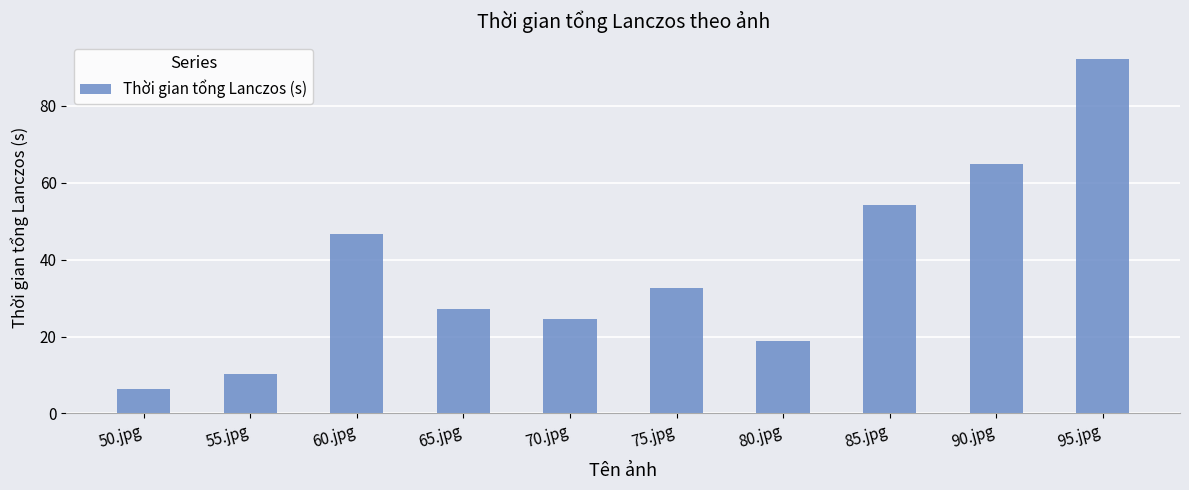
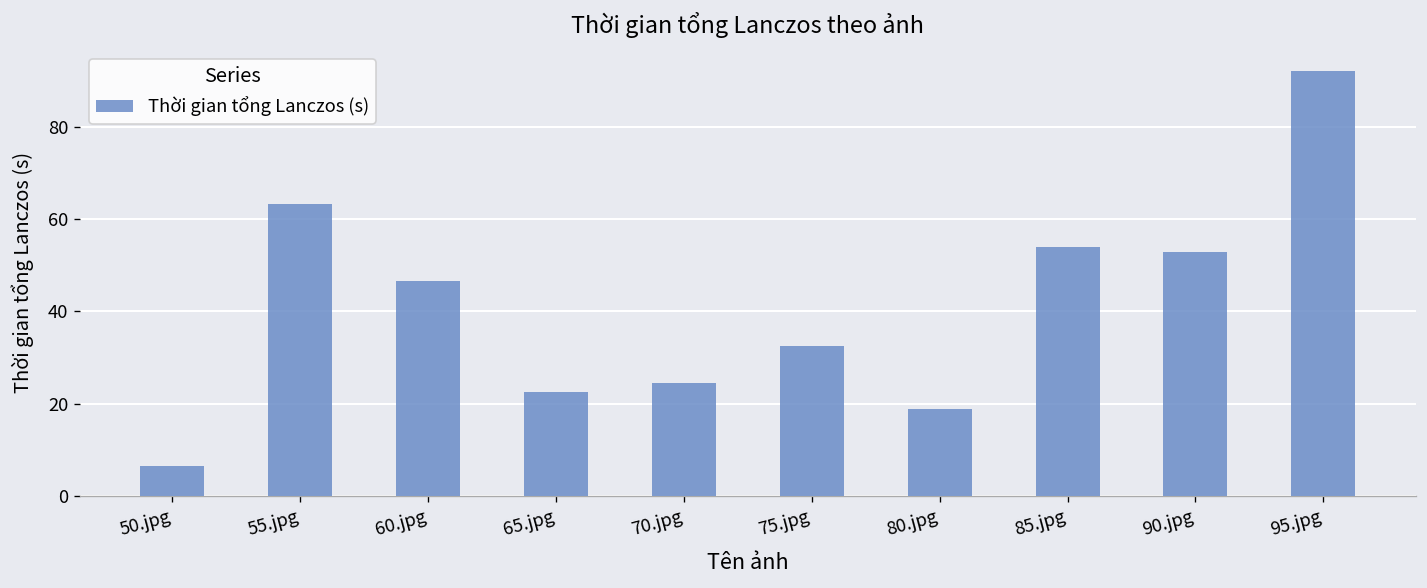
  {
    "50.jpg": 6,
-   "55.jpg": 10,
+   "55.jpg": 63,
    "60.jpg": 47,
-   "65.jpg": 27,
+   "65.jpg": 23,
    "70.jpg": 24,
    "75.jpg": 33,
    "80.jpg": 19,
    "85.jpg": 54,
-   "90.jpg": 65,
+   "90.jpg": 53,
    "95.jpg": 92
  }
